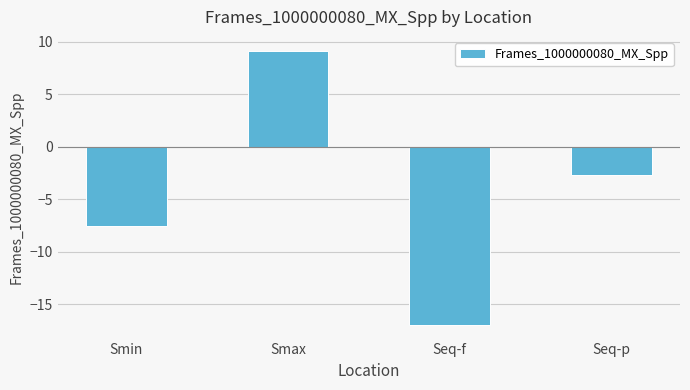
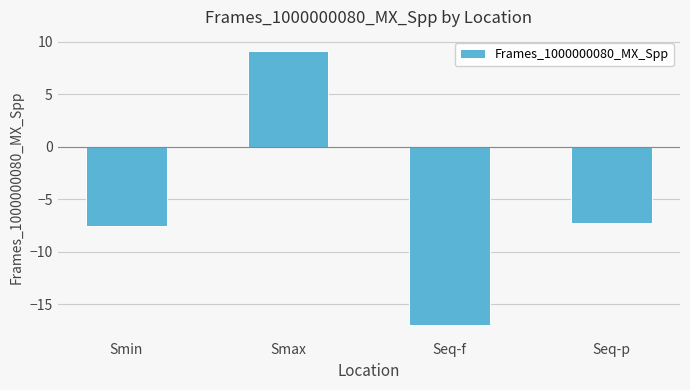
  {
    "Smin": -7.5,
    "Smax": 9.1,
    "Seq-f": -16.9,
-   "Seq-p": -2.7
+   "Seq-p": -7.2
  }
